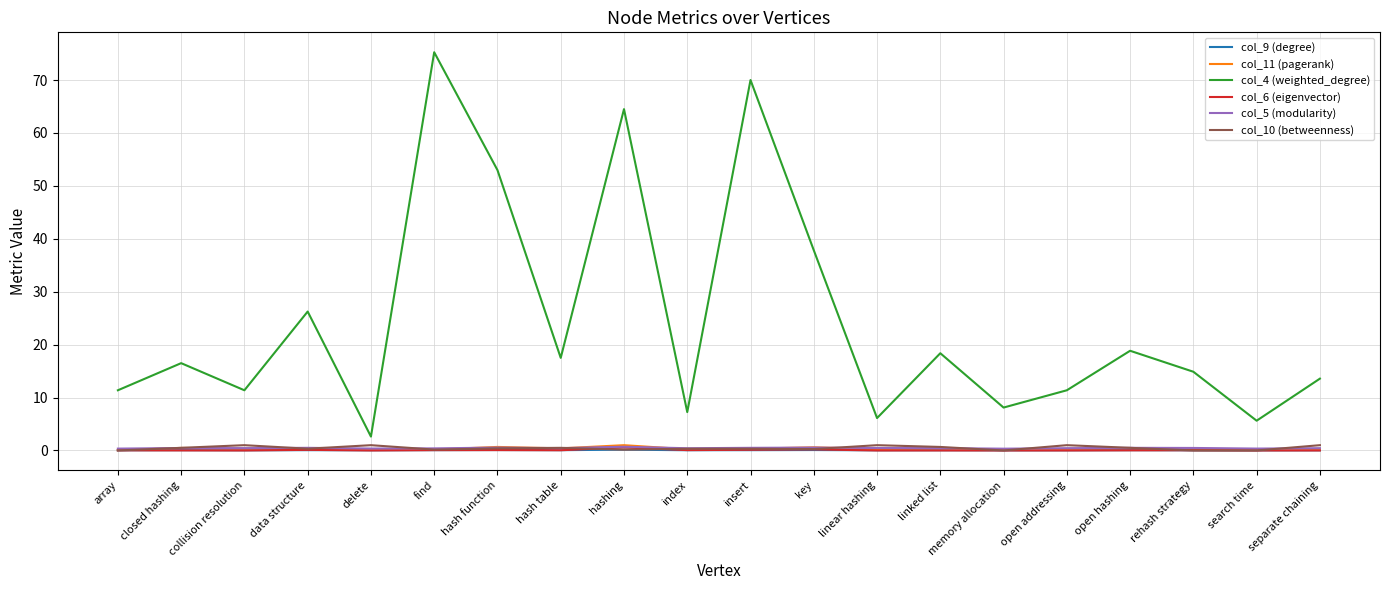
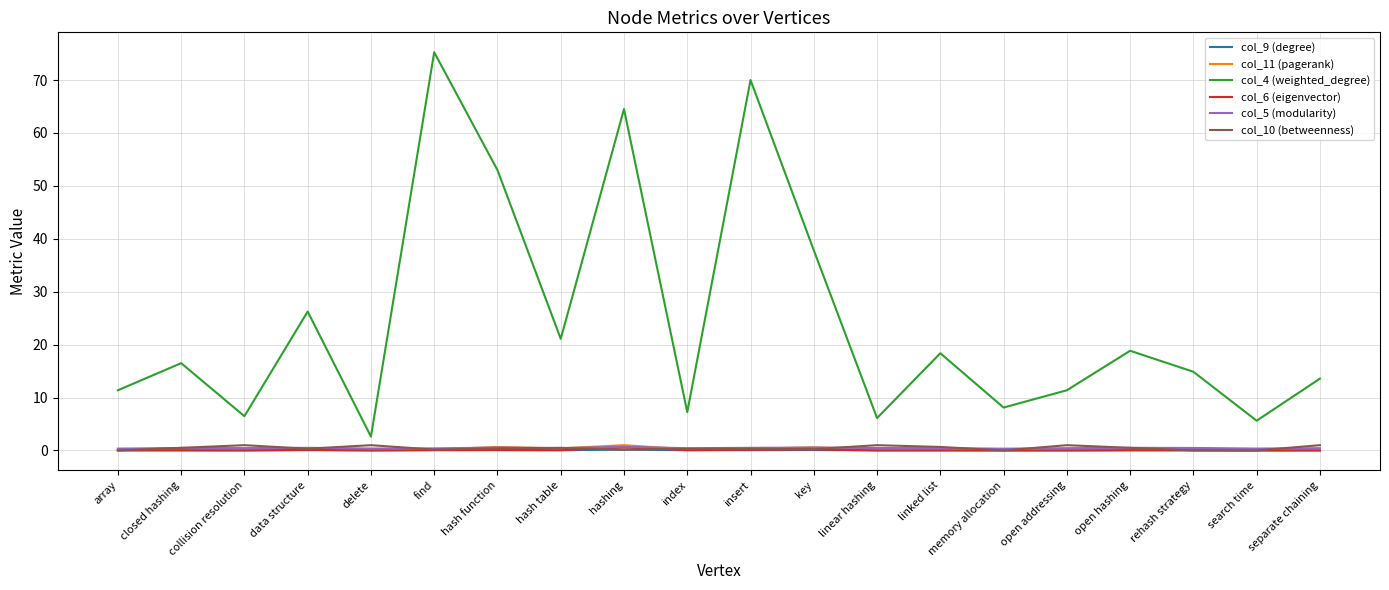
  {
    "col_4 (weighted_degree)": {
      "array": 11,
      "closed hashing": 17,
-     "collision resolution": 11,
+     "collision resolution": 6,
      "data structure": 26,
      "delete": 3,
      "find": 75,
      "hash function": 53,
-     "hash table": 18,
+     "hash table": 21,
      "hashing": 65,
      "index": 7,
      "insert": 70,
      "key": 38,
      "linear hashing": 6,
      "linked list": 18,
      "memory allocation": 8,
      "open addressing": 11,
      "open hashing": 19,
      "rehash strategy": 15,
      "search time": 6,
      "separate chaining": 14
    },
    "col_10 (betweenness)": {
      "collision resolution": 1,
      "delete": 1,
      "linear hashing": 1,
      "open addressing": 1,
      "separate chaining": 1
    }
  }
